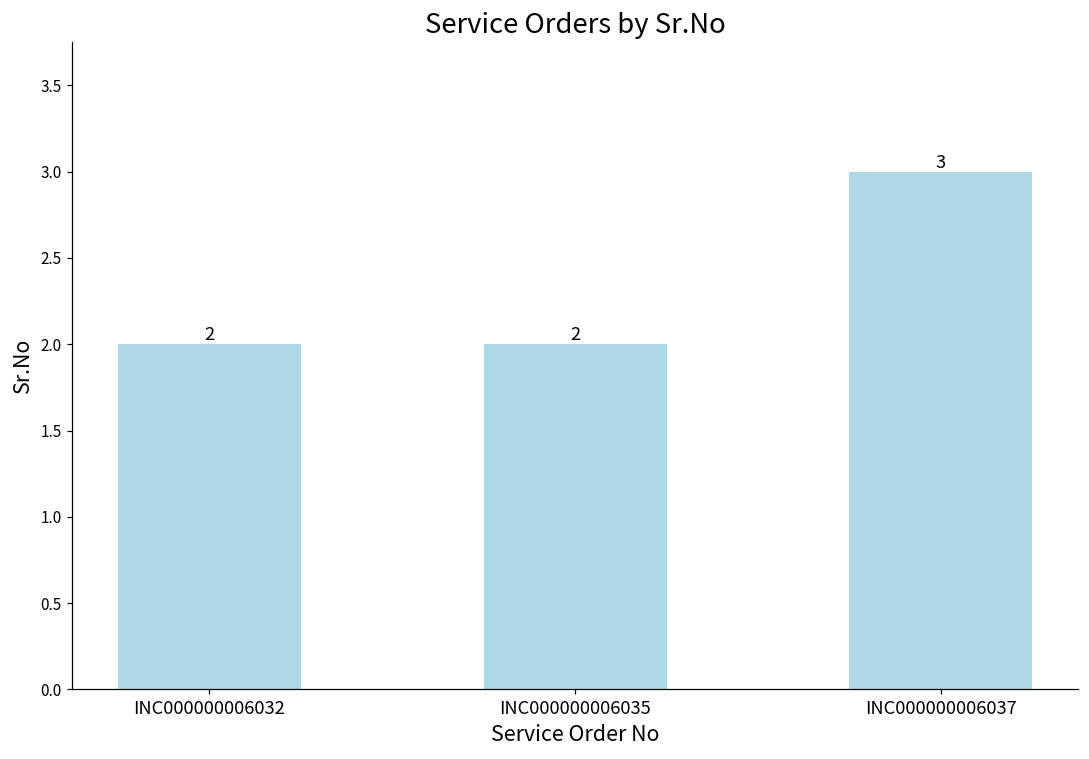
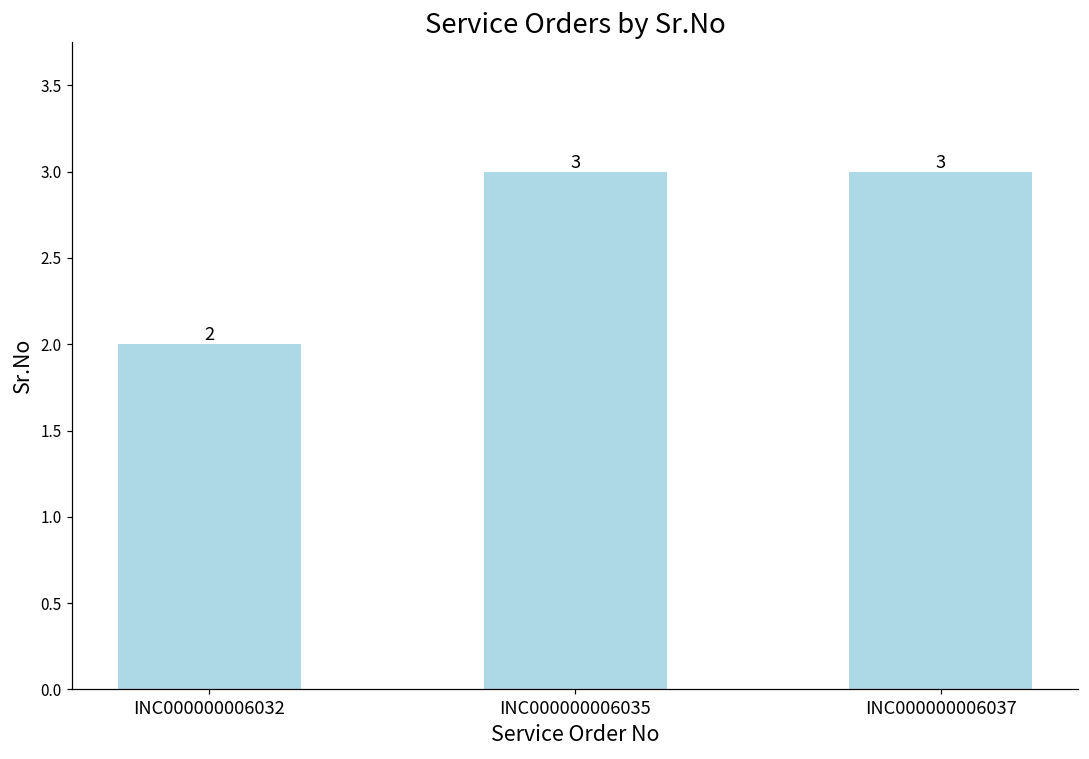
  {
    "INC000000006032": 2,
-   "INC000000006035": 2,
+   "INC000000006035": 3,
    "INC000000006037": 3
  }
